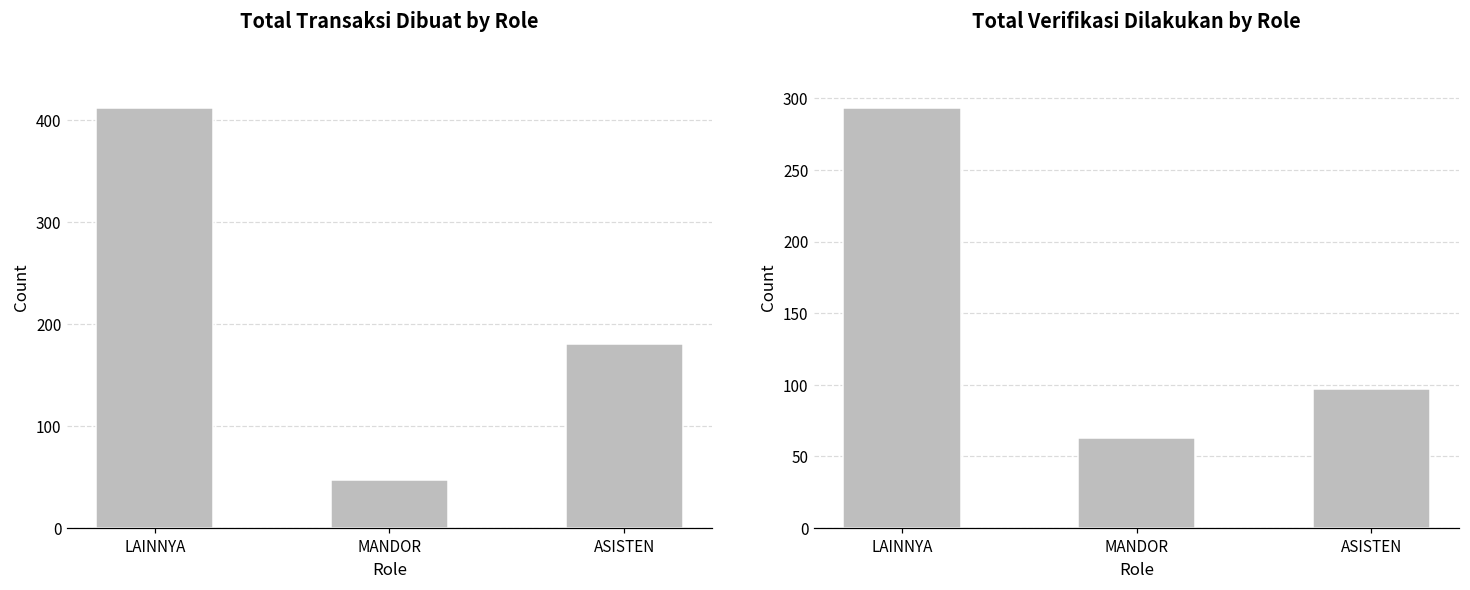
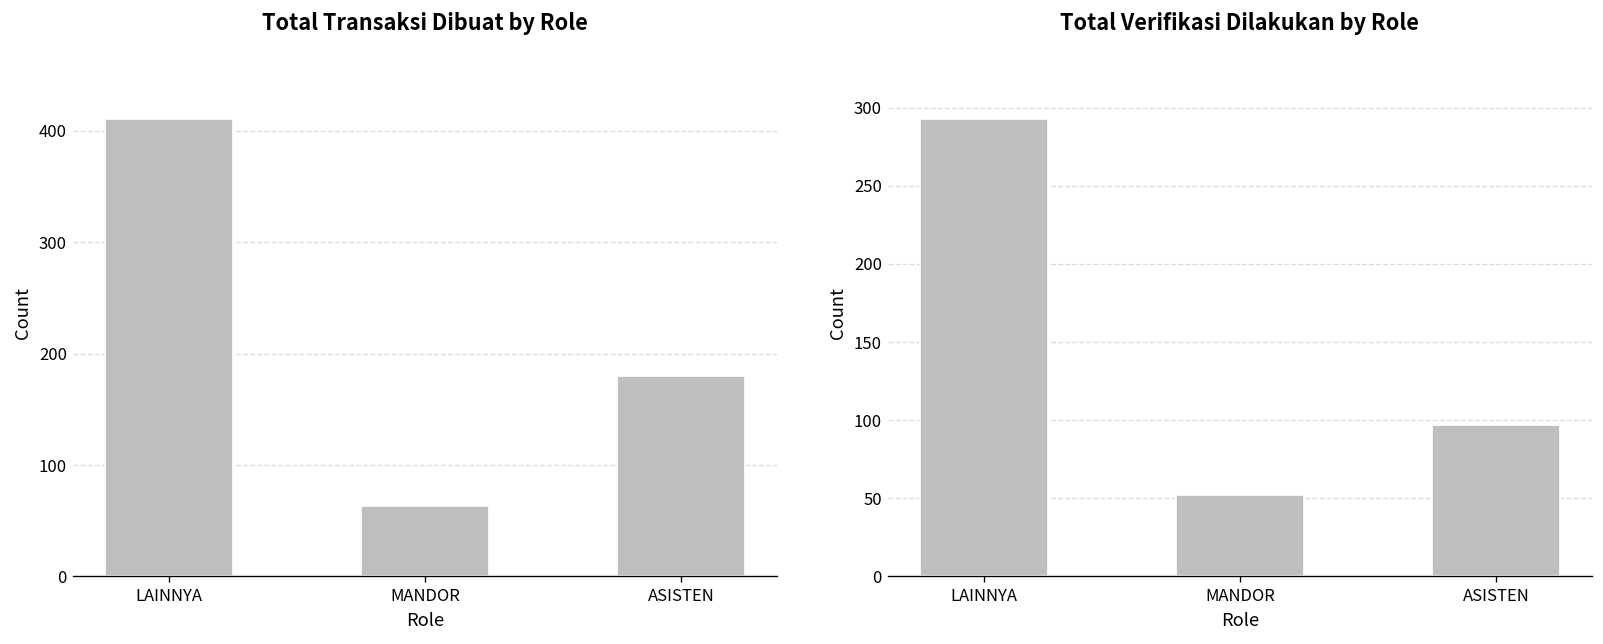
  {
    "Total Transaksi Dibuat by Role": {
      "LAINNYA": 410,
-     "MANDOR": 50,
+     "MANDOR": 60,
      "ASISTEN": 180
    },
    "Total Verifikasi Dilakukan by Role": {
      "LAINNYA": 293,
-     "MANDOR": 63,
+     "MANDOR": 52,
      "ASISTEN": 97
    }
  }
